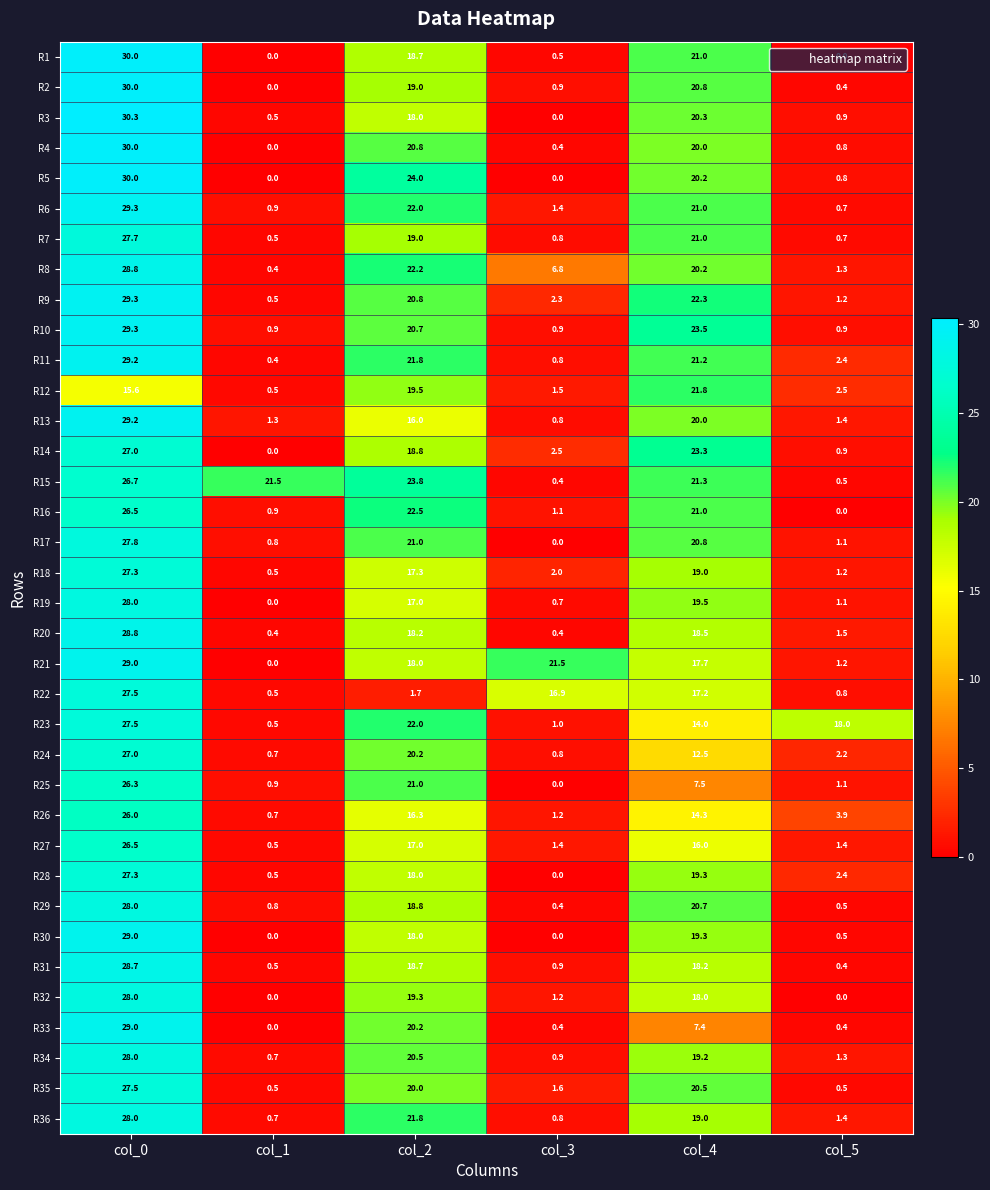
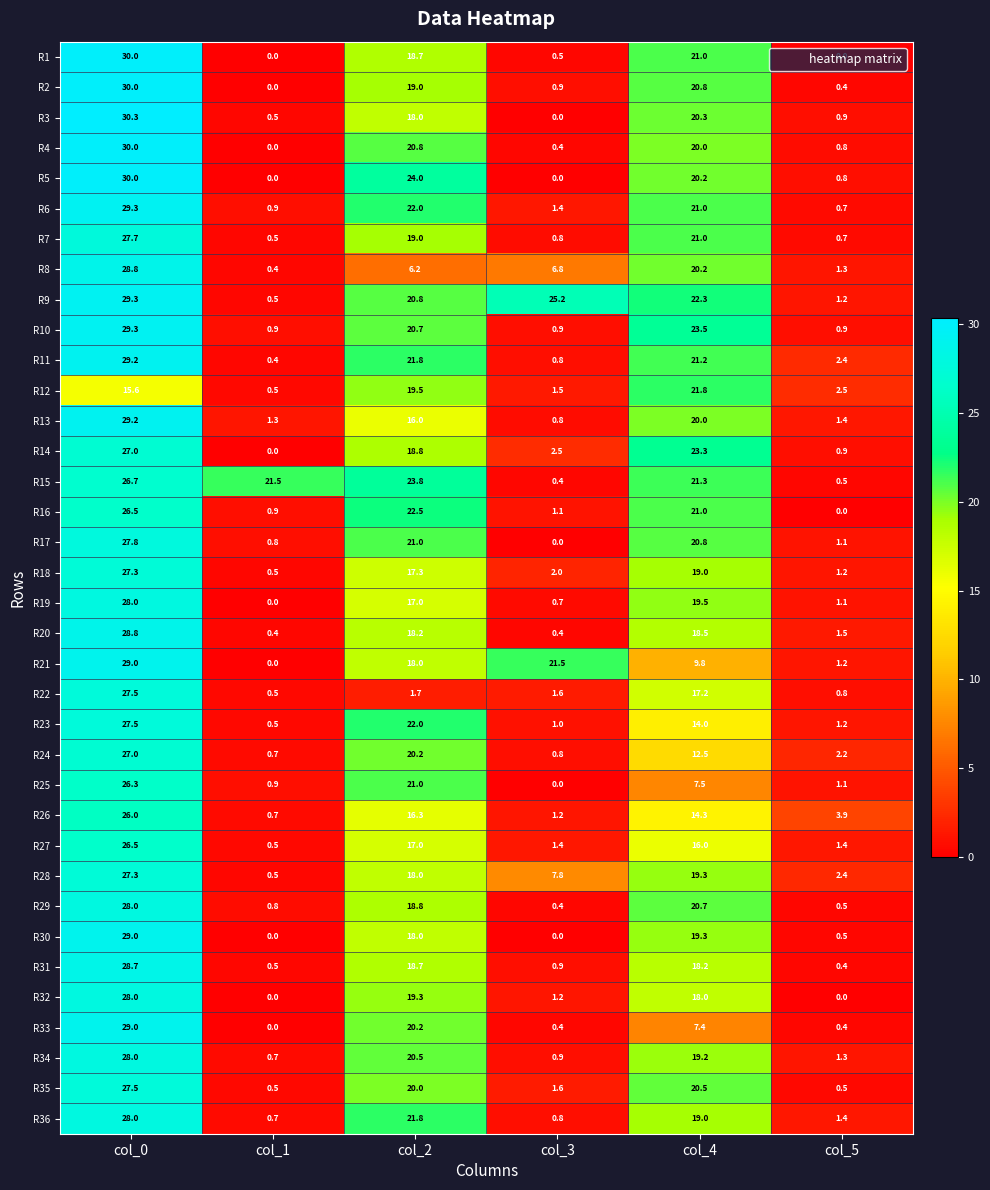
  {
    "R8": {
      "col_0": 28.8,
      "col_1": 0.4,
-     "col_2": 22.2,
+     "col_2": 6.2,
      "col_3": 6.8,
      "col_4": 20.2,
      "col_5": 1.3
    },
    "R9": {
      "col_0": 29.3,
      "col_1": 0.5,
      "col_2": 20.8,
-     "col_3": 2.3,
+     "col_3": 25.2,
      "col_4": 22.3,
      "col_5": 1.2
    },
    "R21": {
      "col_0": 29.0,
      "col_1": 0.0,
      "col_2": 18.0,
      "col_3": 21.5,
-     "col_4": 17.7,
+     "col_4": 9.8,
      "col_5": 1.2
    },
    "R22": {
      "col_0": 27.5,
      "col_1": 0.5,
      "col_2": 1.7,
-     "col_3": 16.9,
+     "col_3": 1.6,
      "col_4": 17.2,
      "col_5": 0.8
    },
    "R23": {
      "col_0": 27.5,
      "col_1": 0.5,
      "col_2": 22.0,
      "col_3": 1.0,
      "col_4": 14.0,
-     "col_5": 18.0
+     "col_5": 1.2
    },
    "R28": {
      "col_0": 27.3,
      "col_1": 0.5,
      "col_2": 18.0,
-     "col_3": 0.0,
+     "col_3": 7.8,
      "col_4": 19.3,
      "col_5": 2.4
    }
  }
